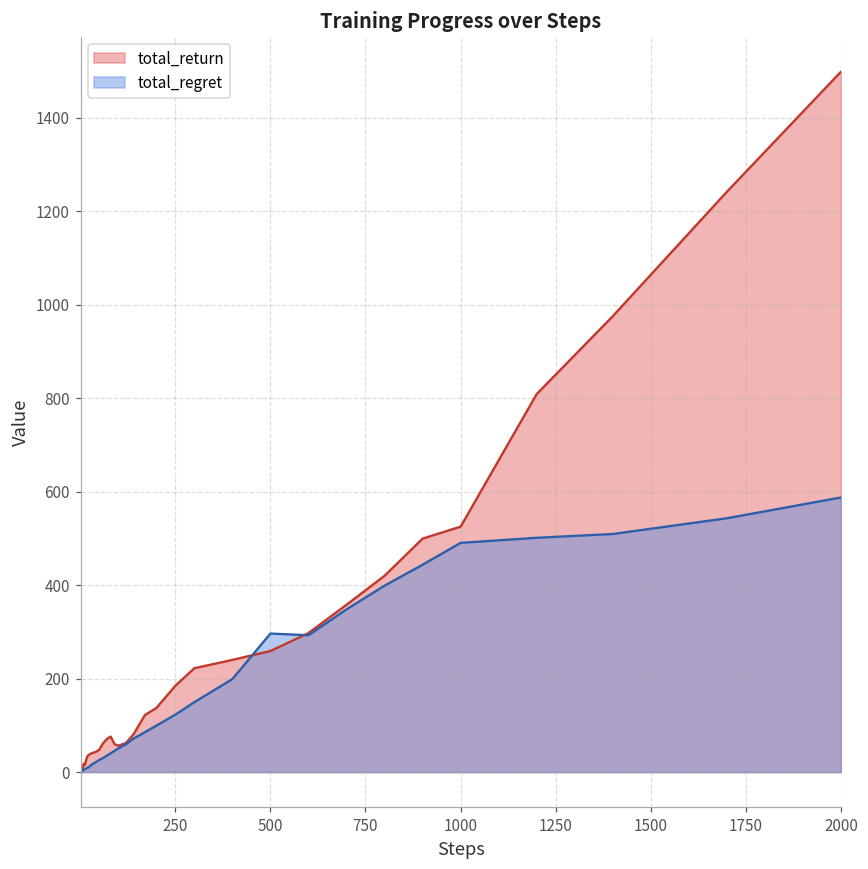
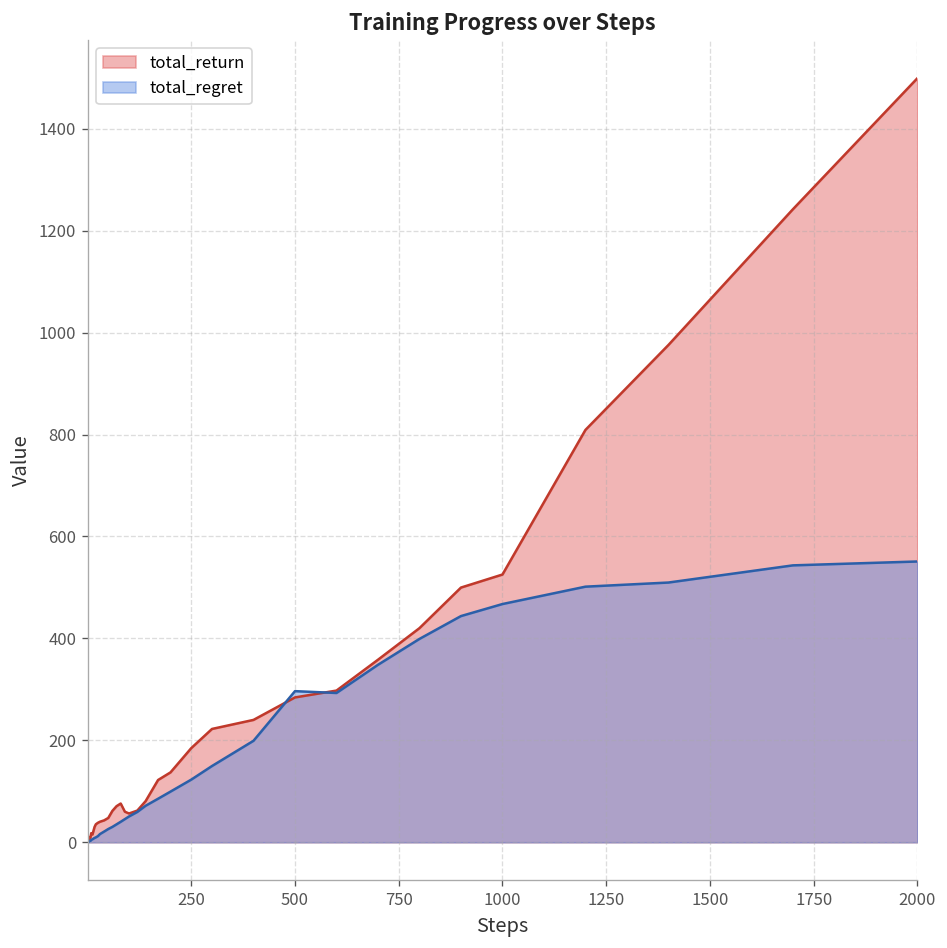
  {
    "total_return": {
      "250": 180,
-     "500": 260,
+     "500": 280,
      "1000": 530,
      "2000": 1500
    },
    "total_regret": {
      "250": 120,
      "500": 300,
-     "1000": 490,
-     "2000": 590
+     "1000": 470,
+     "2000": 550
    }
  }
